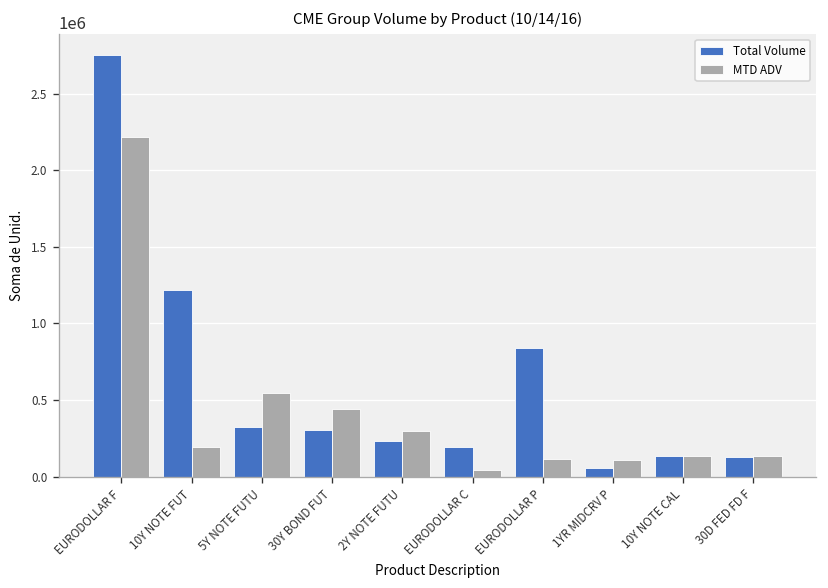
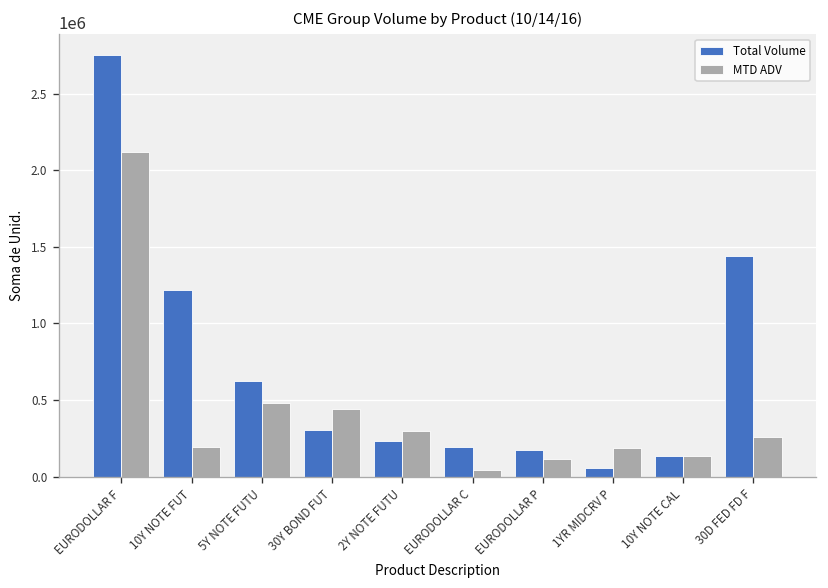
  {
    "Total Volume": {
      "EURODOLLAR F": 2750000,
      "10Y NOTE FUT": 1220000,
-     "5Y NOTE FUTU": 320000,
+     "5Y NOTE FUTU": 630000,
      "30Y BOND FUT": 300000,
      "2Y NOTE FUTU": 230000,
      "EURODOLLAR C": 190000,
-     "EURODOLLAR P": 840000,
+     "EURODOLLAR P": 170000,
      "1YR MIDCRV P": 50000,
      "10Y NOTE CAL": 130000,
-     "30D FED FD F": 130000
+     "30D FED FD F": 1440000
    },
    "MTD ADV": {
-     "EURODOLLAR F": 2220000,
+     "EURODOLLAR F": 2120000,
      "10Y NOTE FUT": 190000,
-     "5Y NOTE FUTU": 550000,
+     "5Y NOTE FUTU": 480000,
      "30Y BOND FUT": 440000,
      "2Y NOTE FUTU": 300000,
      "EURODOLLAR C": 40000,
      "EURODOLLAR P": 110000,
-     "1YR MIDCRV P": 110000,
+     "1YR MIDCRV P": 190000,
      "10Y NOTE CAL": 140000,
-     "30D FED FD F": 140000
+     "30D FED FD F": 260000
    }
  }
